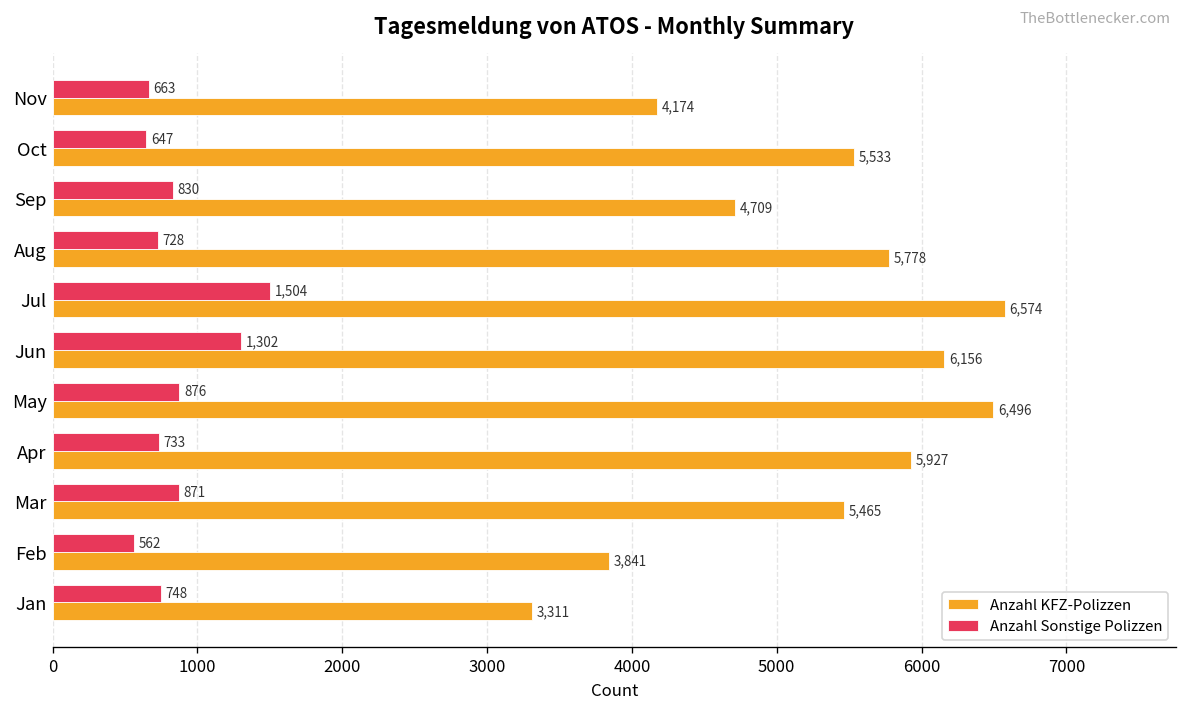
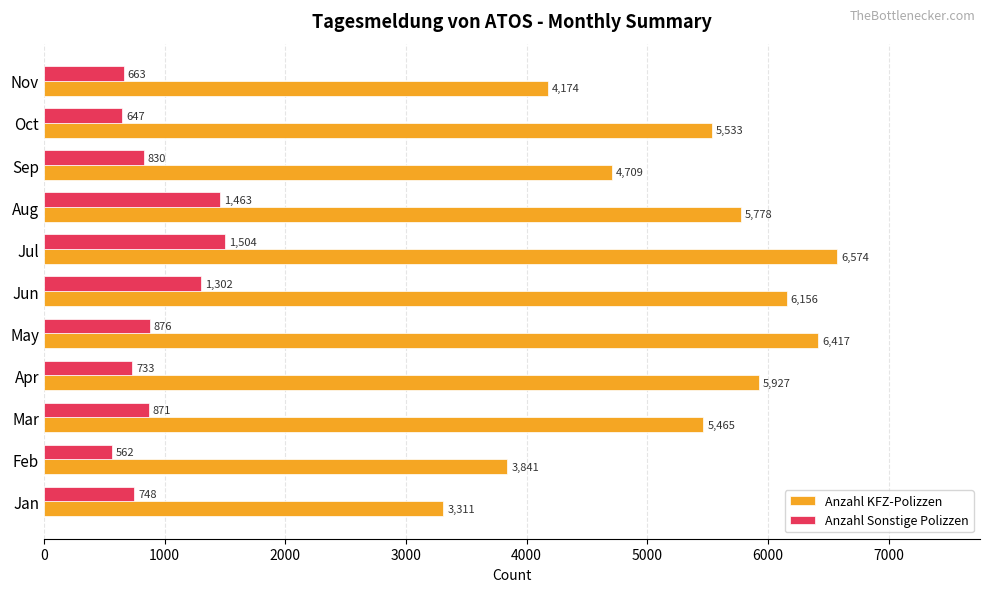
  {
    "Anzahl KFZ-Polizzen": {
      "Nov": "4,174",
      "Oct": "5,533",
      "Sep": "4,709",
      "Aug": "5,778",
      "Jul": "6,574",
      "Jun": "6,156",
-     "May": "6,496",
+     "May": "6,417",
      "Apr": "5,927",
      "Mar": "5,465",
      "Feb": "3,841",
      "Jan": "3,311"
    },
    "Anzahl Sonstige Polizzen": {
      "Nov": "663",
      "Oct": "647",
      "Sep": "830",
-     "Aug": "728",
+     "Aug": "1,463",
      "Jul": "1,504",
      "Jun": "1,302",
      "May": "876",
      "Apr": "733",
      "Mar": "871",
      "Feb": "562",
      "Jan": "748"
    }
  }
